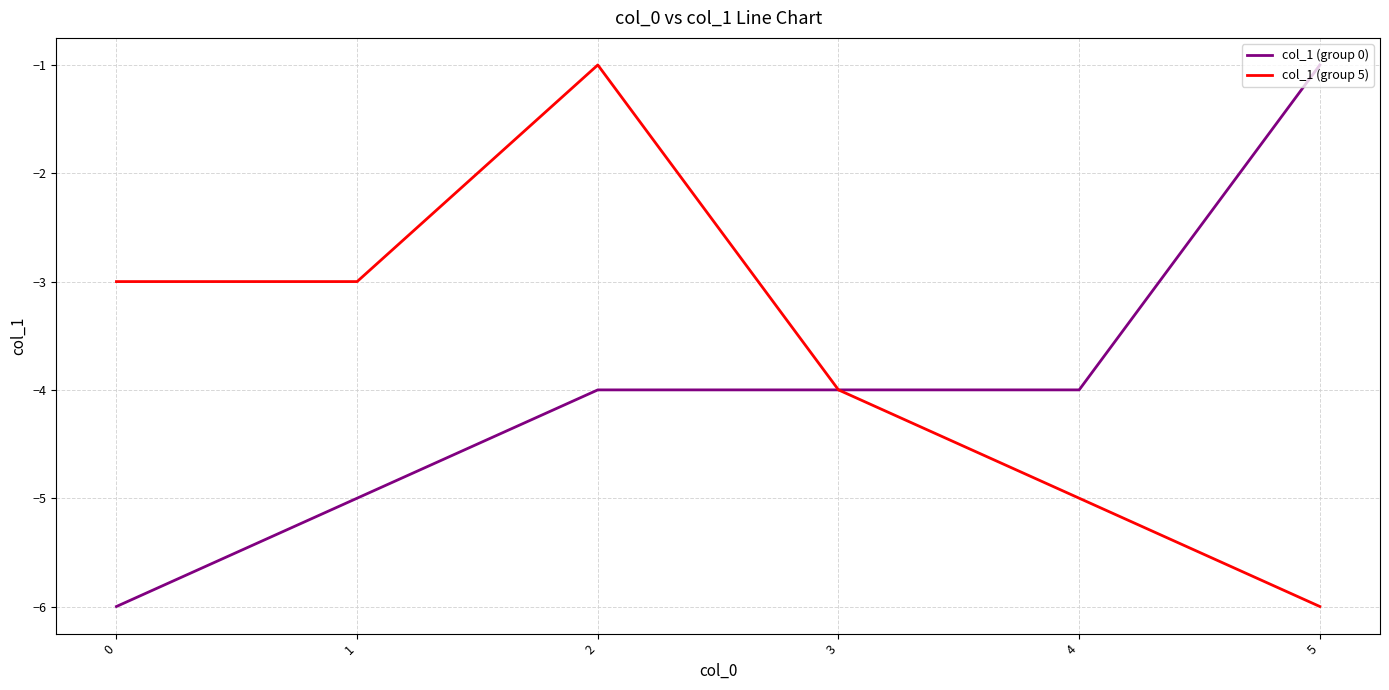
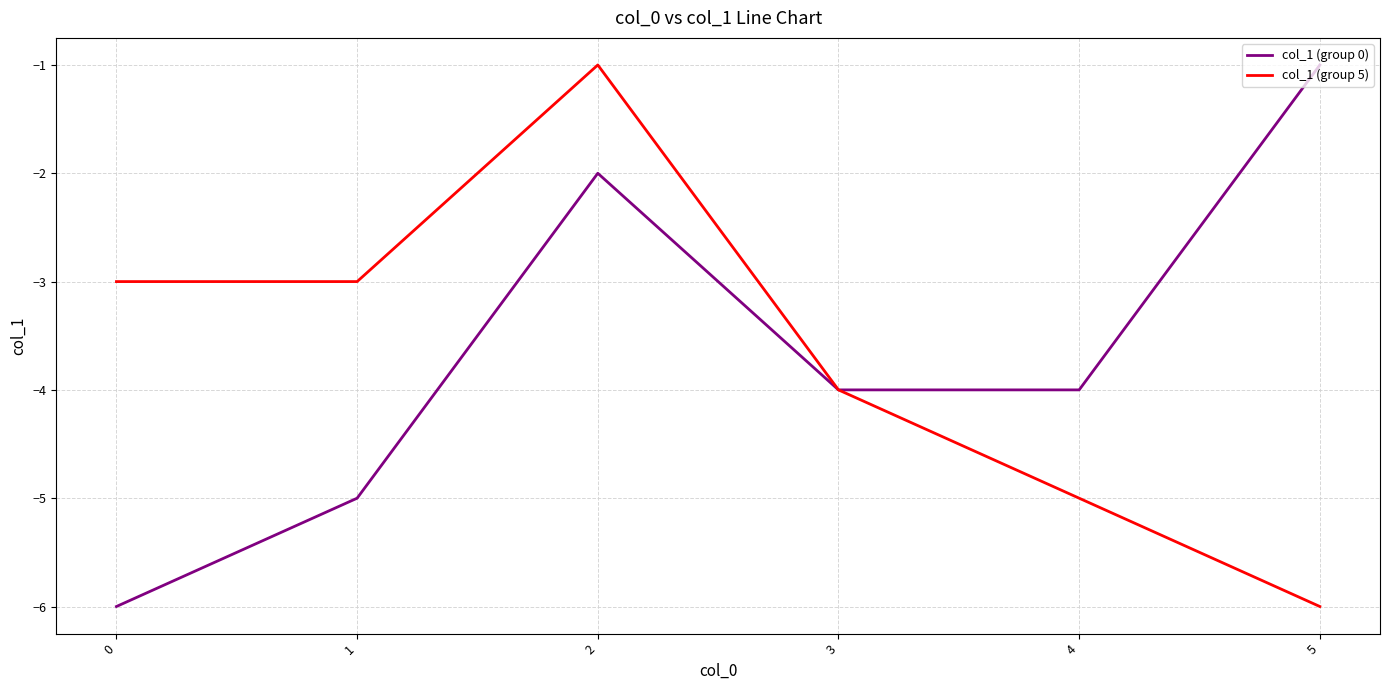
  {
    "col_1 (group 0)": {
      "0": -6,
      "1": -5,
-     "2": -4,
+     "2": -2,
      "4": -4
    },
    "col_1 (group 5)": {
      "0": -3,
      "1": -3,
      "2": -1,
      "4": -5,
      "5": -6
    }
  }
